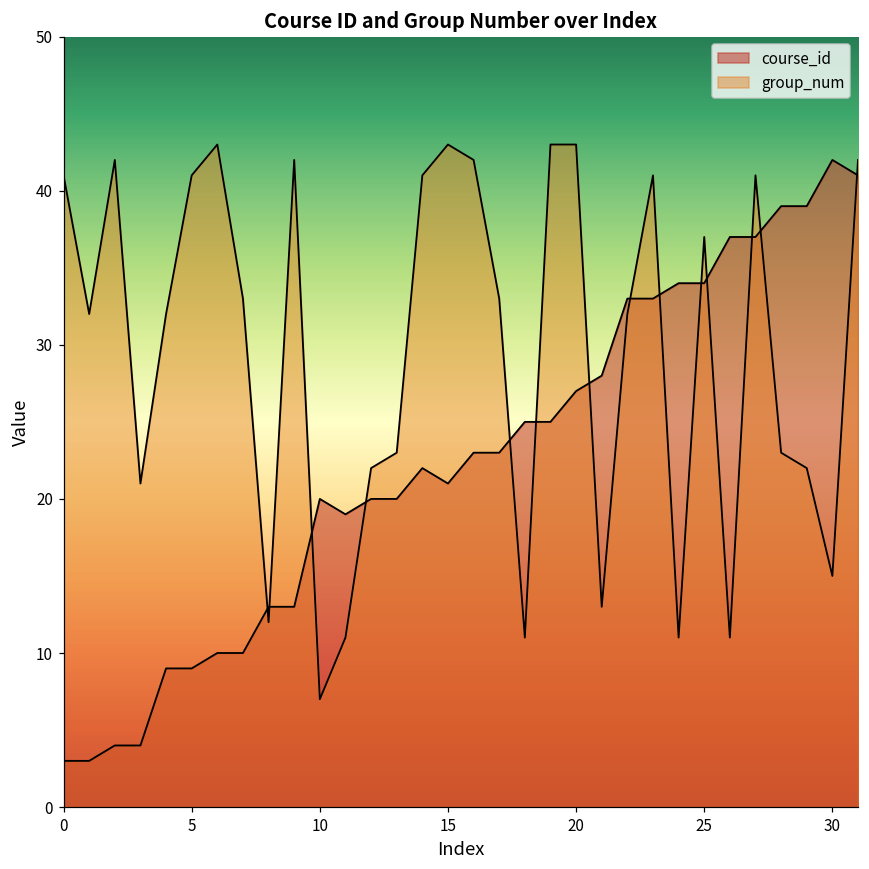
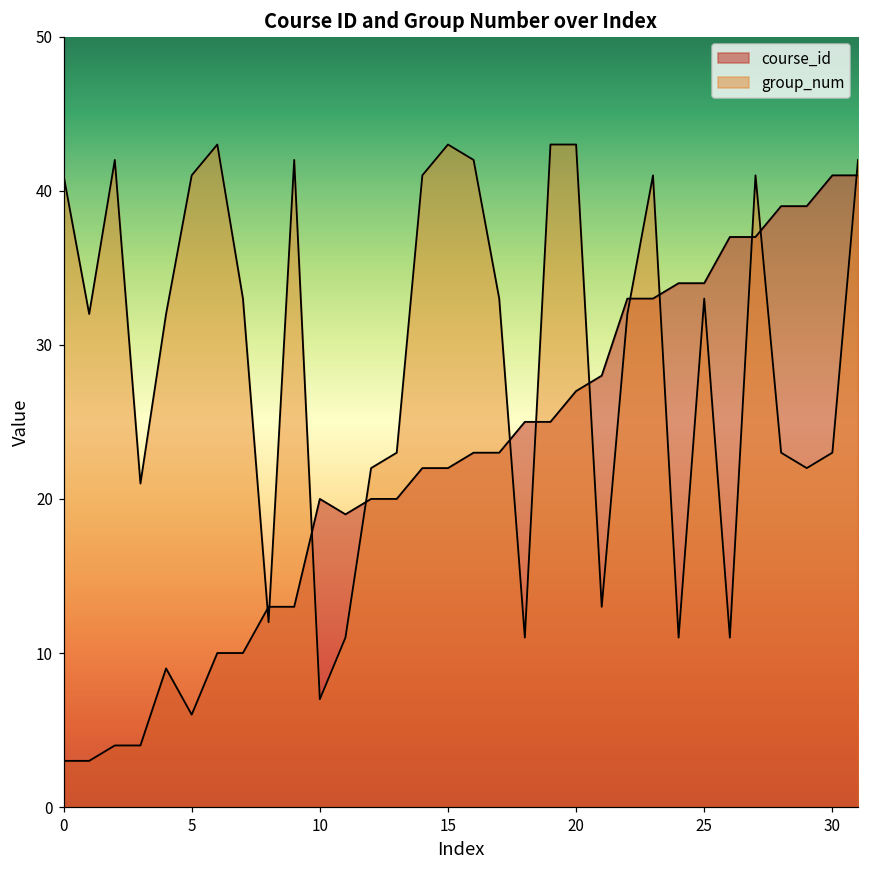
  {
    "course_id": {
      "0": 3,
-     "5": 9,
+     "5": 6,
      "10": 20,
-     "15": 21,
+     "15": 22,
      "20": 27,
      "25": 34,
-     "30": 42
+     "30": 41
    },
    "group_num": {
      "0": 41,
      "5": 41,
      "10": 7,
      "15": 43,
      "20": 43,
-     "25": 37,
-     "30": 15
+     "25": 33,
+     "30": 23
    }
  }
